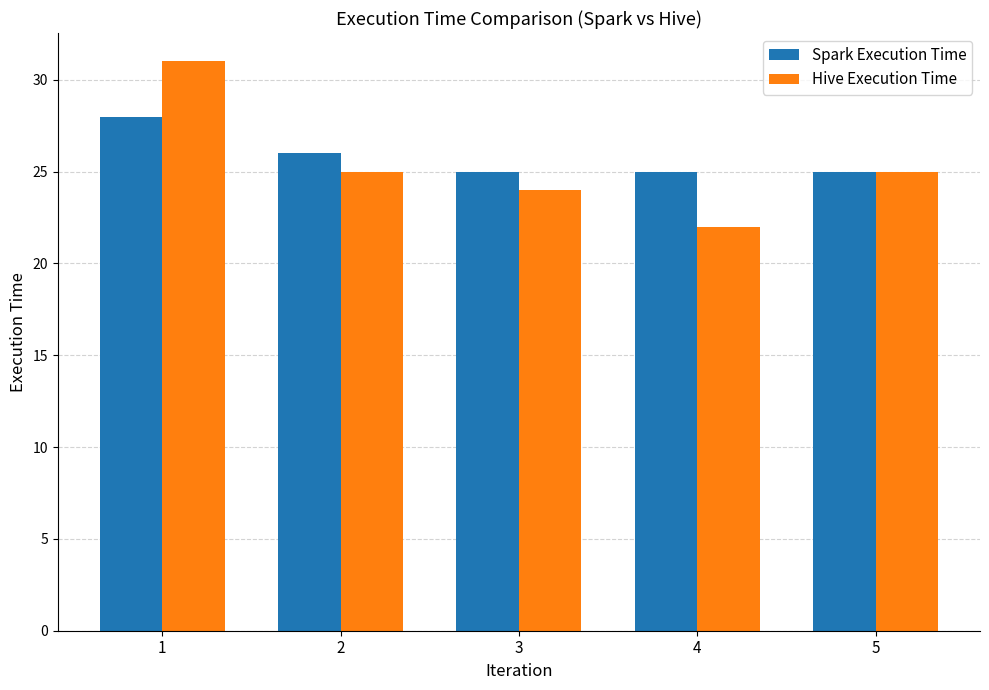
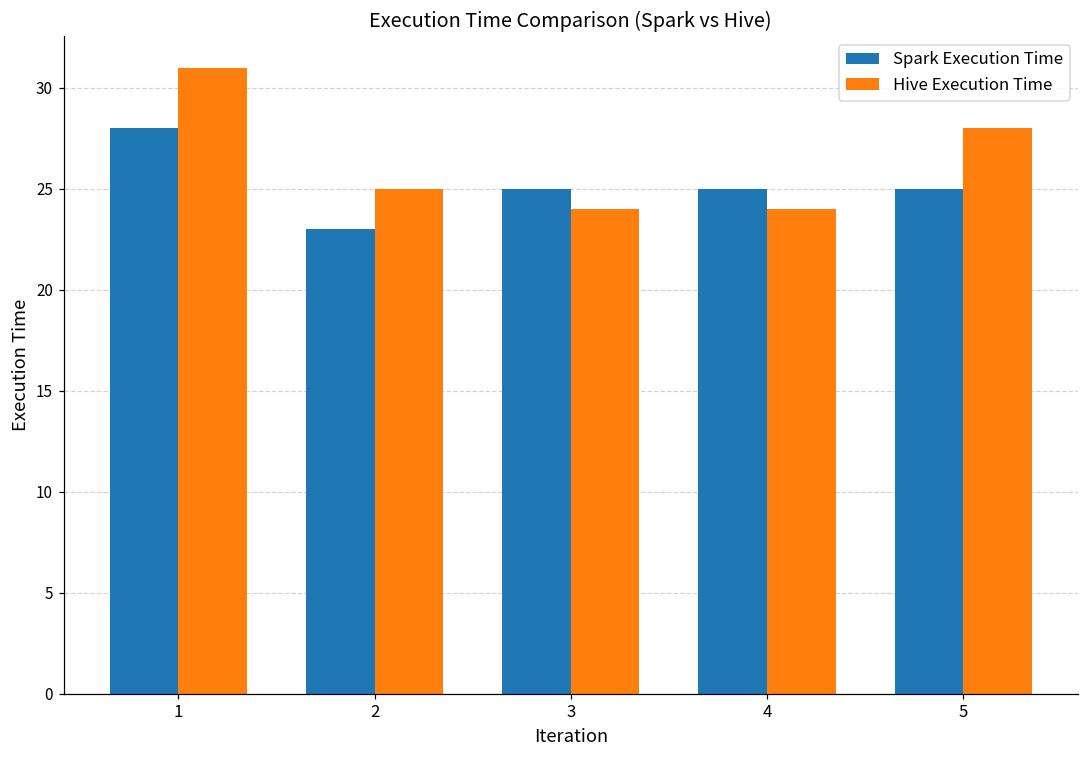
  {
    "Spark Execution Time": {
      "1": 28,
-     "2": 26,
+     "2": 23,
      "3": 25,
      "4": 25,
      "5": 25
    },
    "Hive Execution Time": {
      "1": 31,
      "2": 25,
      "3": 24,
-     "4": 22,
-     "5": 25
+     "4": 24,
+     "5": 28
    }
  }
